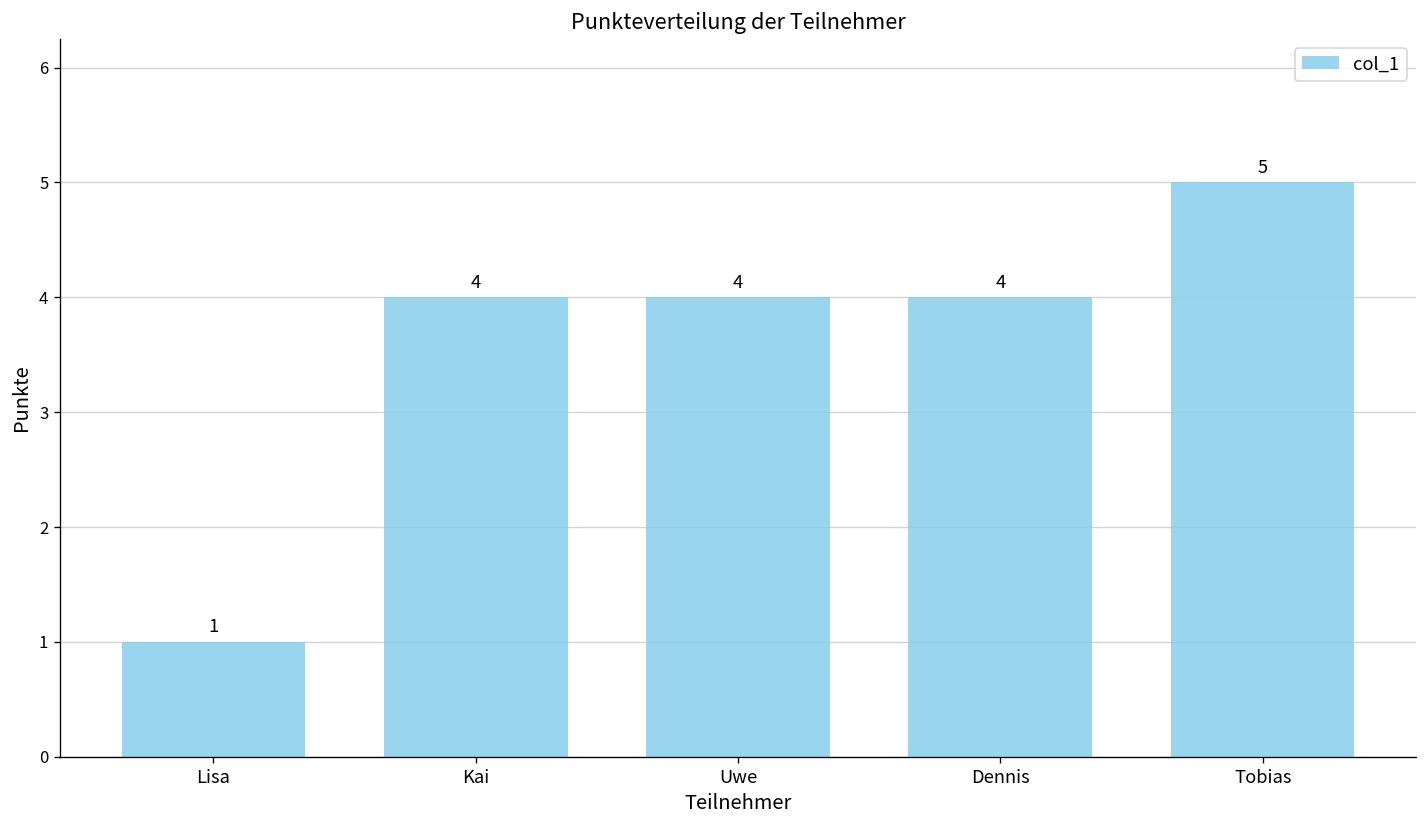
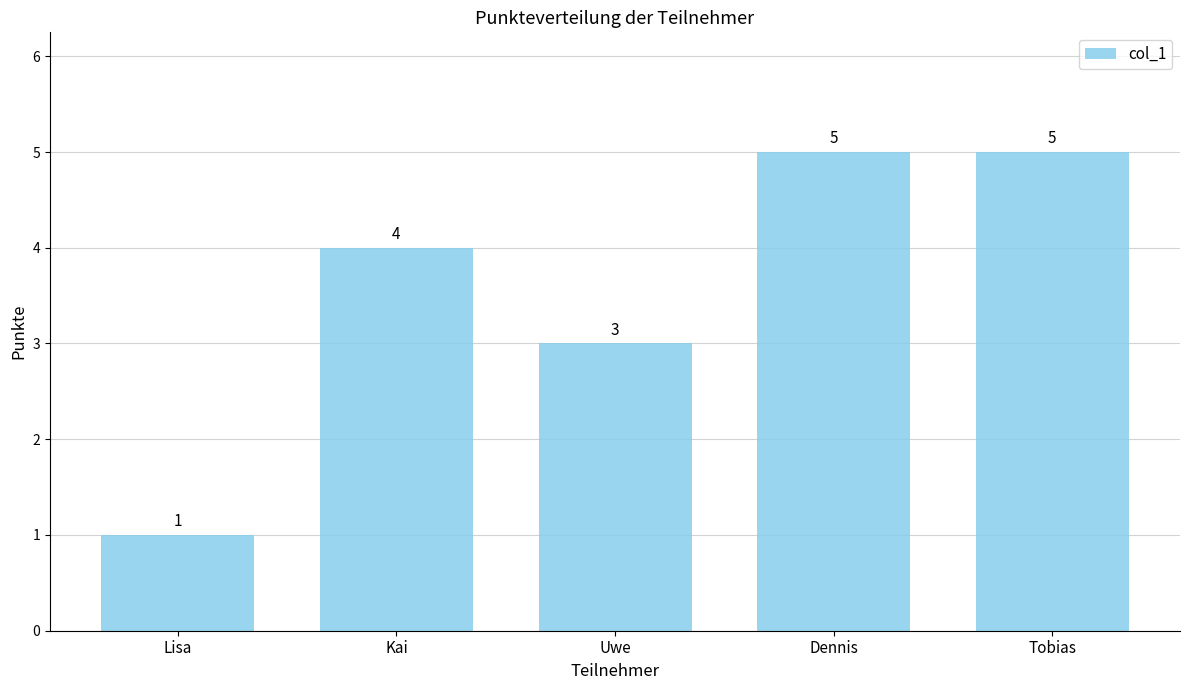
  {
    "Lisa": 1,
    "Kai": 4,
-   "Uwe": 4,
-   "Dennis": 4,
+   "Uwe": 3,
+   "Dennis": 5,
    "Tobias": 5
  }
